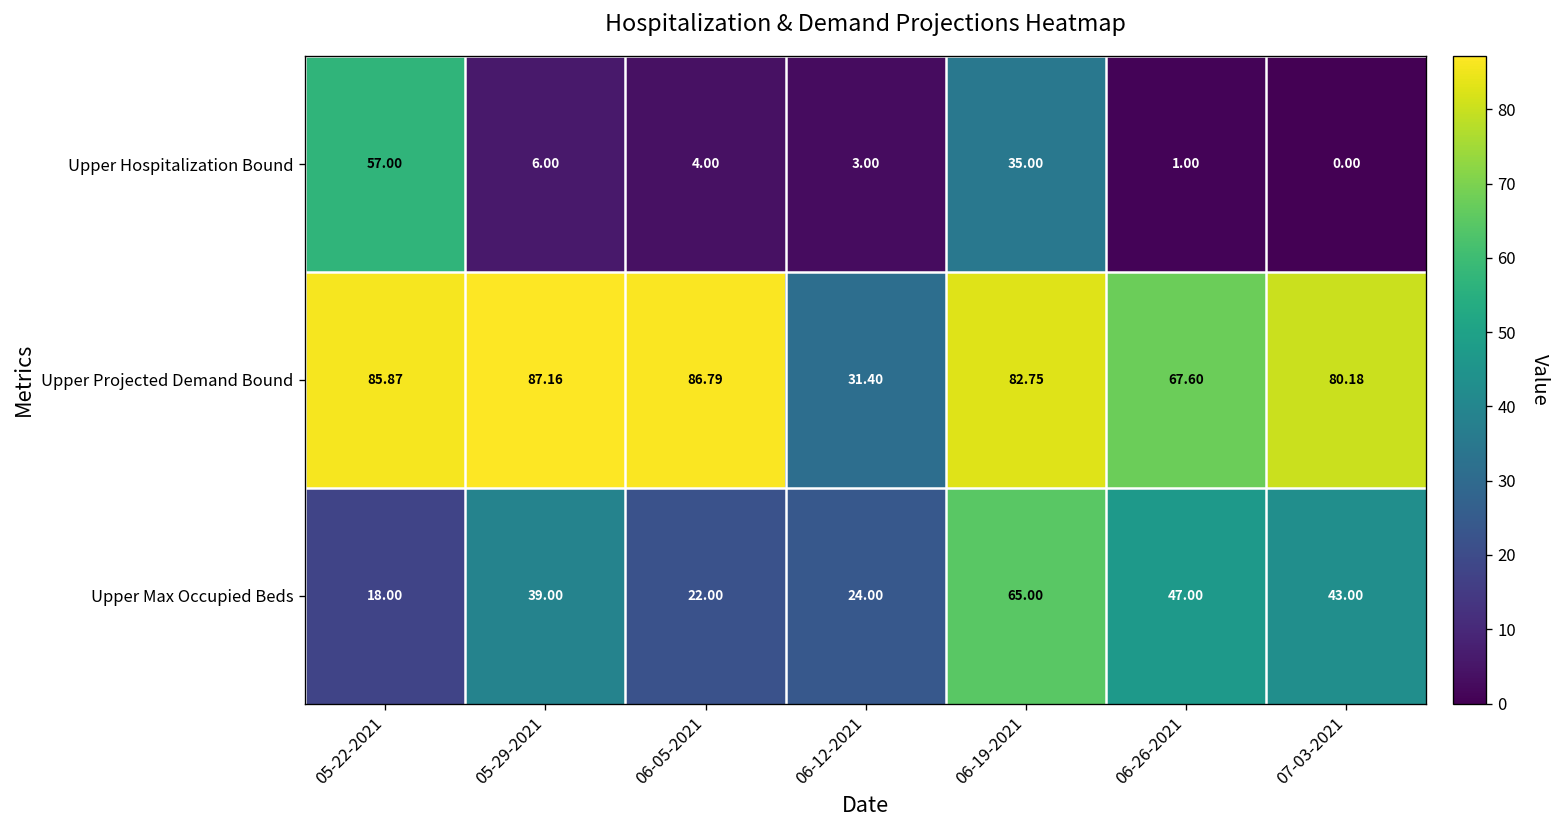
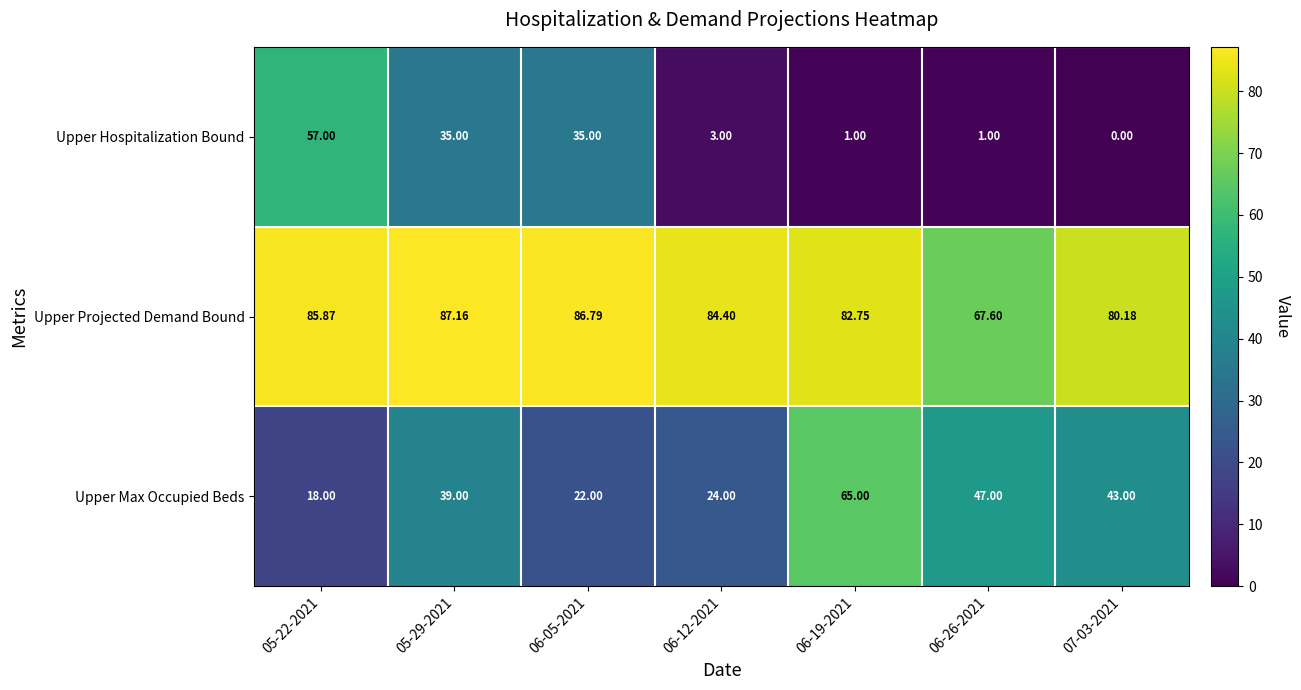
  {
    "Upper Hospitalization Bound": {
      "05-22-2021": 57.00,
-     "05-29-2021": 6.00,
-     "06-05-2021": 4.00,
+     "05-29-2021": 35.00,
+     "06-05-2021": 35.00,
      "06-12-2021": 3.00,
-     "06-19-2021": 35.00,
+     "06-19-2021": 1.00,
      "06-26-2021": 1.00,
      "07-03-2021": 0.00
    },
    "Upper Projected Demand Bound": {
      "05-22-2021": 85.87,
      "05-29-2021": 87.16,
      "06-05-2021": 86.79,
-     "06-12-2021": 31.40,
+     "06-12-2021": 84.40,
      "06-19-2021": 82.75,
      "06-26-2021": 67.60,
      "07-03-2021": 80.18
    },
    "Upper Max Occupied Beds": {
      "05-22-2021": 18.00,
      "05-29-2021": 39.00,
      "06-05-2021": 22.00,
      "06-12-2021": 24.00,
      "06-19-2021": 65.00,
      "06-26-2021": 47.00,
      "07-03-2021": 43.00
    }
  }
